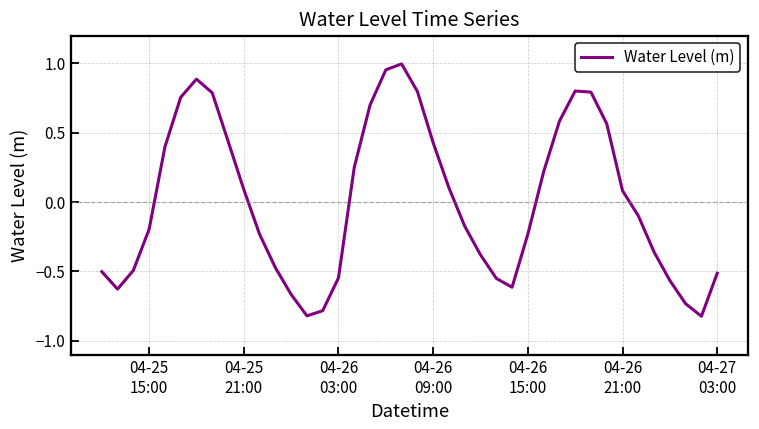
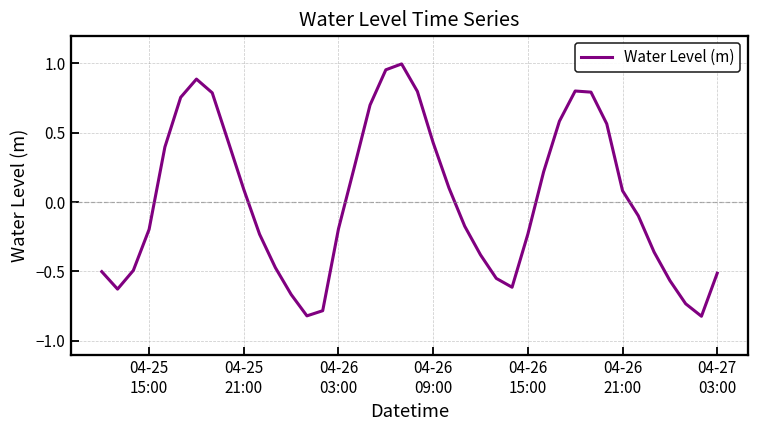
  {
    "04-25 15:00": -0.20,
    "04-25 21:00": 0.09,
-   "04-26 03:00": -0.55,
+   "04-26 03:00": -0.19,
    "04-26 09:00": 0.43,
    "04-26 15:00": -0.23,
    "04-26 21:00": 0.08,
    "04-27 03:00": -0.51
  }
